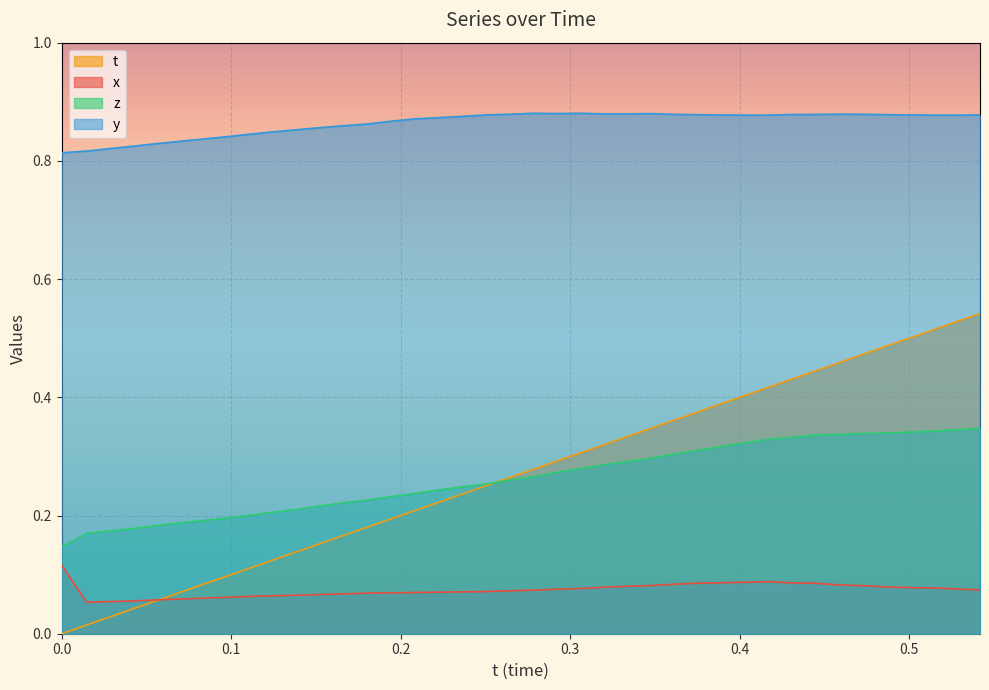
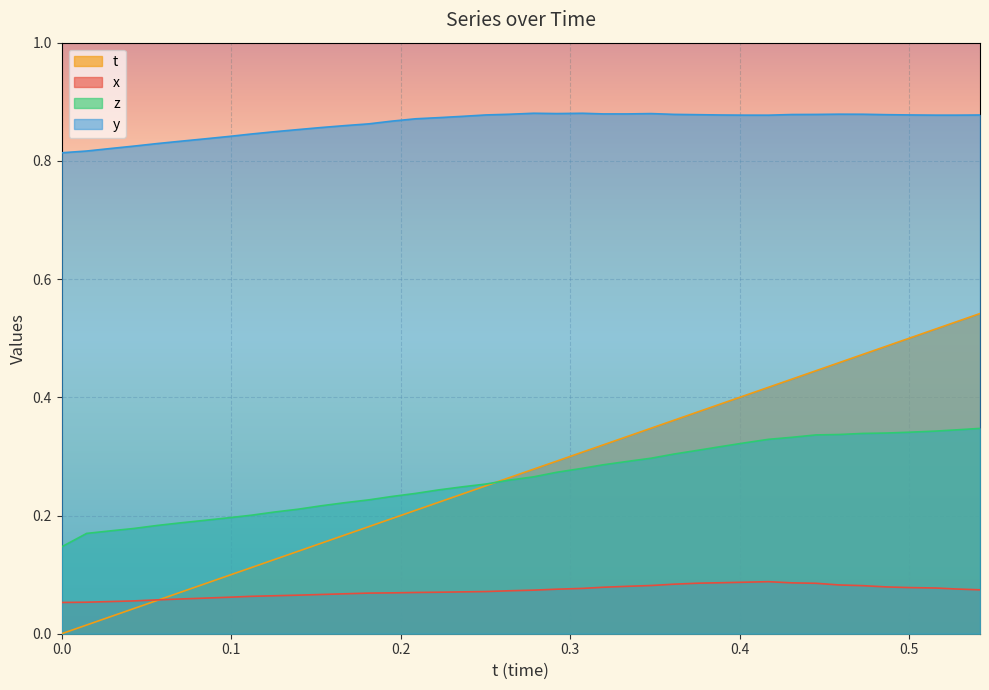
  {
    "t": {
      "0.0": 0.00
    },
    "x": {
-     "0.0": 0.12
+     "0.0": 0.05
    },
    "z": {
      "0.0": 0.15
    },
    "y": {
      "0.0": 0.81
    }
  }
